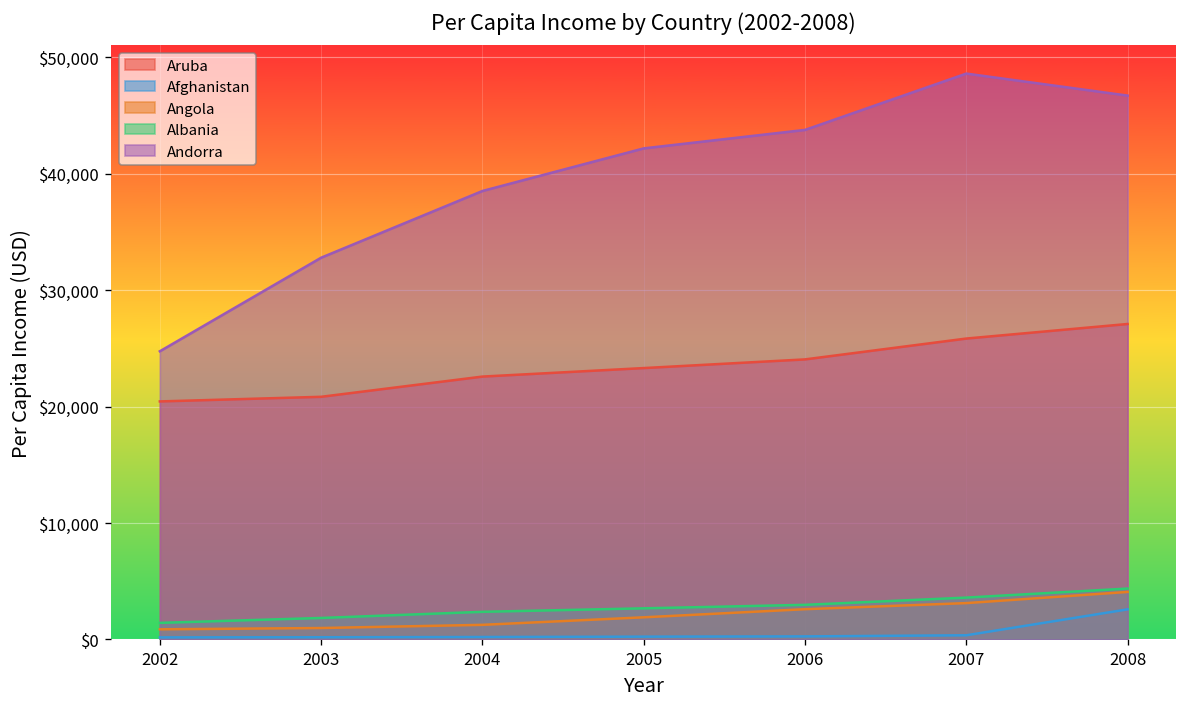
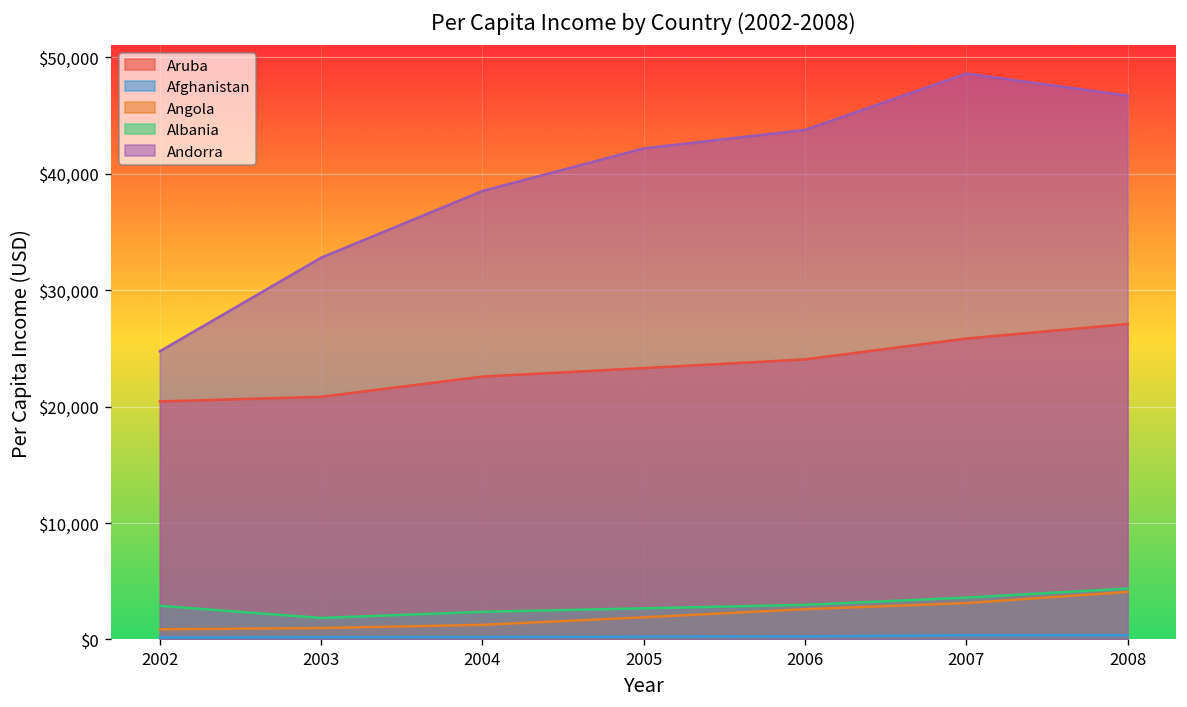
  {
    "Afghanistan": {
      "2002": "$0",
      "2003": "$0",
      "2004": "$0",
      "2005": "$0",
      "2006": "$0",
      "2007": "$0",
-     "2008": "$3,000"
+     "2008": "$0"
    },
    "Albania": {
-     "2002": "$1,000",
+     "2002": "$3,000",
      "2003": "$2,000",
      "2004": "$2,000",
      "2005": "$3,000",
      "2006": "$3,000",
      "2007": "$4,000",
      "2008": "$4,000"
    },
    "Andorra": {
      "2002": "$25,000",
      "2003": "$33,000",
      "2004": "$39,000",
      "2005": "$42,000",
      "2006": "$44,000",
      "2007": "$49,000",
      "2008": "$47,000"
    }
  }
